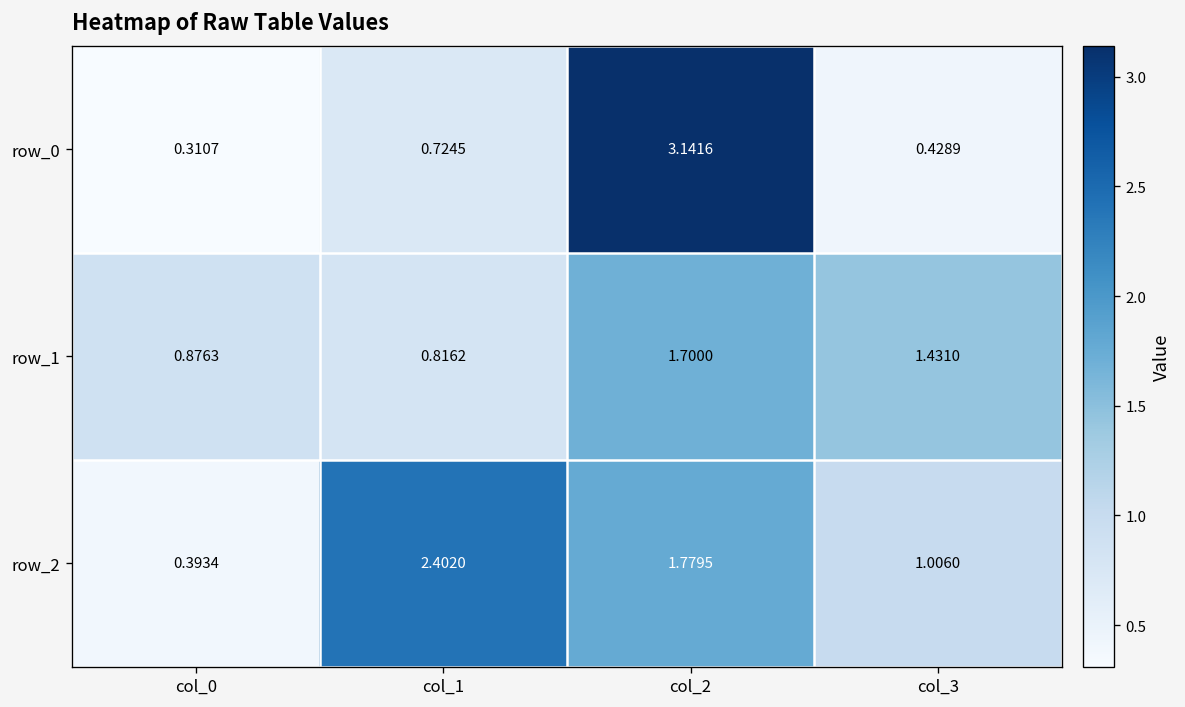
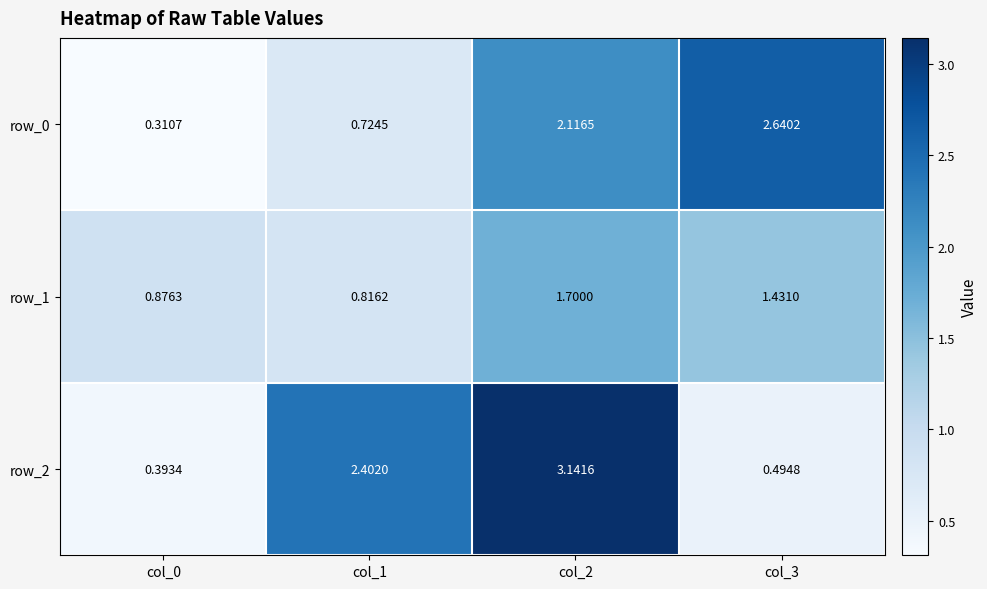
  {
    "row_0": {
      "col_0": 0.3107,
      "col_1": 0.7245,
-     "col_2": 3.1416,
-     "col_3": 0.4289
+     "col_2": 2.1165,
+     "col_3": 2.6402
    },
    "row_1": {
      "col_0": 0.8763,
      "col_1": 0.8162,
      "col_2": 1.7000,
      "col_3": 1.4310
    },
    "row_2": {
      "col_0": 0.3934,
      "col_1": 2.4020,
-     "col_2": 1.7795,
-     "col_3": 1.0060
+     "col_2": 3.1416,
+     "col_3": 0.4948
    }
  }
